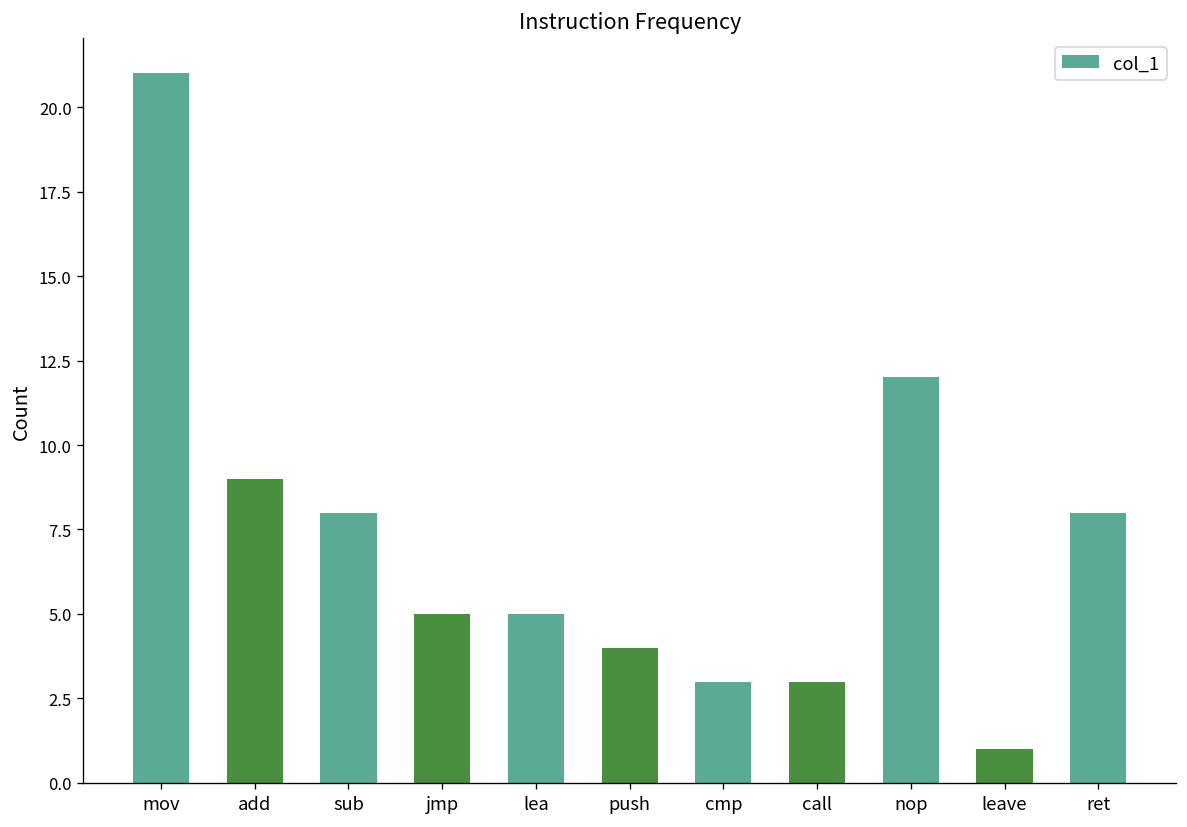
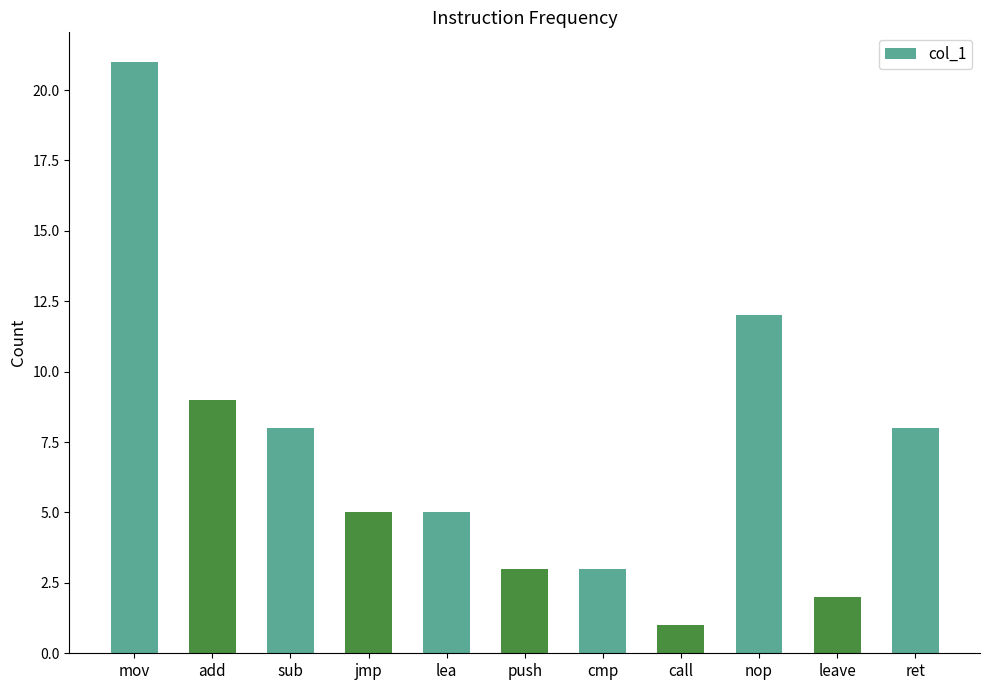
  {
    "mov": 21,
    "add": 9,
    "sub": 8,
    "jmp": 5,
    "lea": 5,
-   "push": 4,
+   "push": 3,
    "cmp": 3,
-   "call": 3,
+   "call": 1,
    "nop": 12,
-   "leave": 1,
+   "leave": 2,
    "ret": 8
  }
